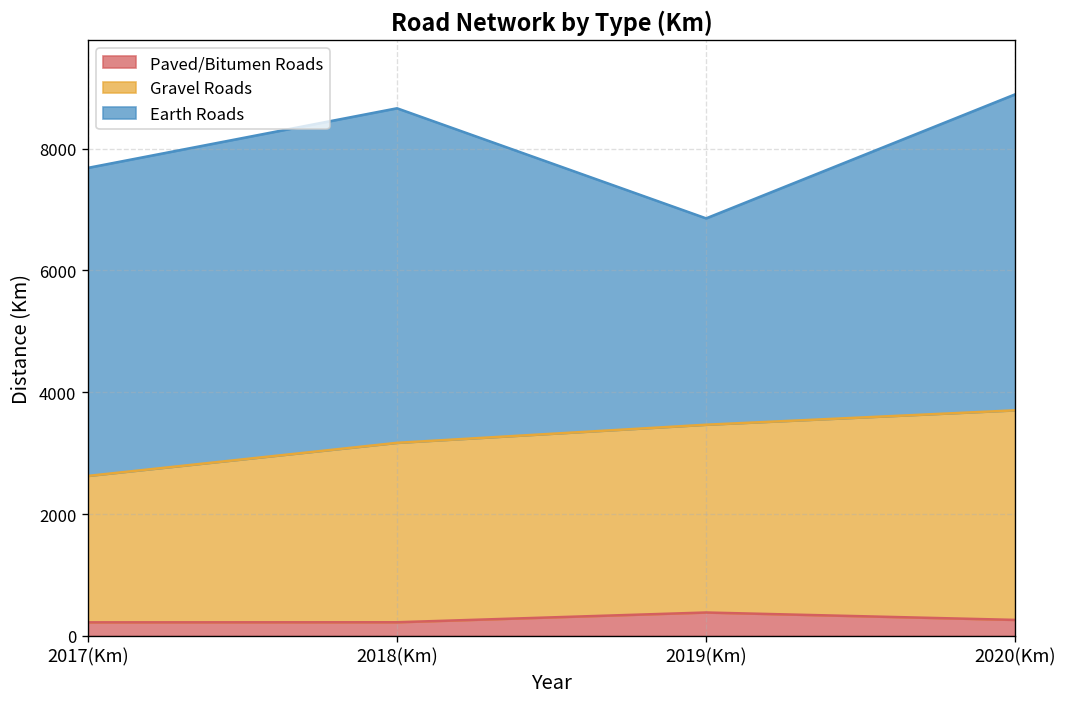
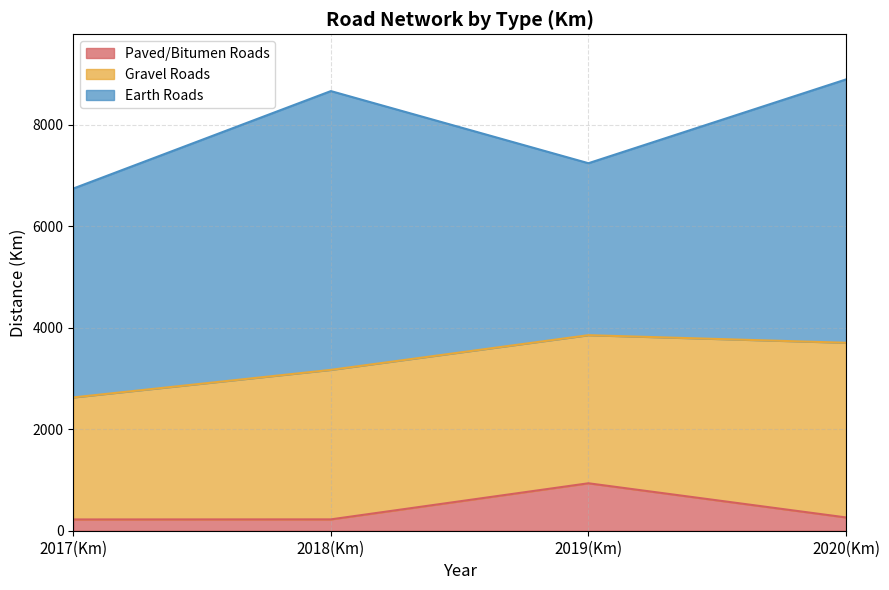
  {
    "Paved/Bitumen Roads": {
      "2017(Km)": 200,
      "2018(Km)": 200,
-     "2019(Km)": 400,
+     "2019(Km)": 900,
      "2020(Km)": 300
    },
    "Gravel Roads": {
      "2017(Km)": 2400,
      "2018(Km)": 2900,
-     "2019(Km)": 3100,
+     "2019(Km)": 2900,
      "2020(Km)": 3400
    },
    "Earth Roads": {
-     "2017(Km)": 5100,
+     "2017(Km)": 4100,
      "2018(Km)": 5500,
      "2019(Km)": 3400,
      "2020(Km)": 5200
    }
  }
